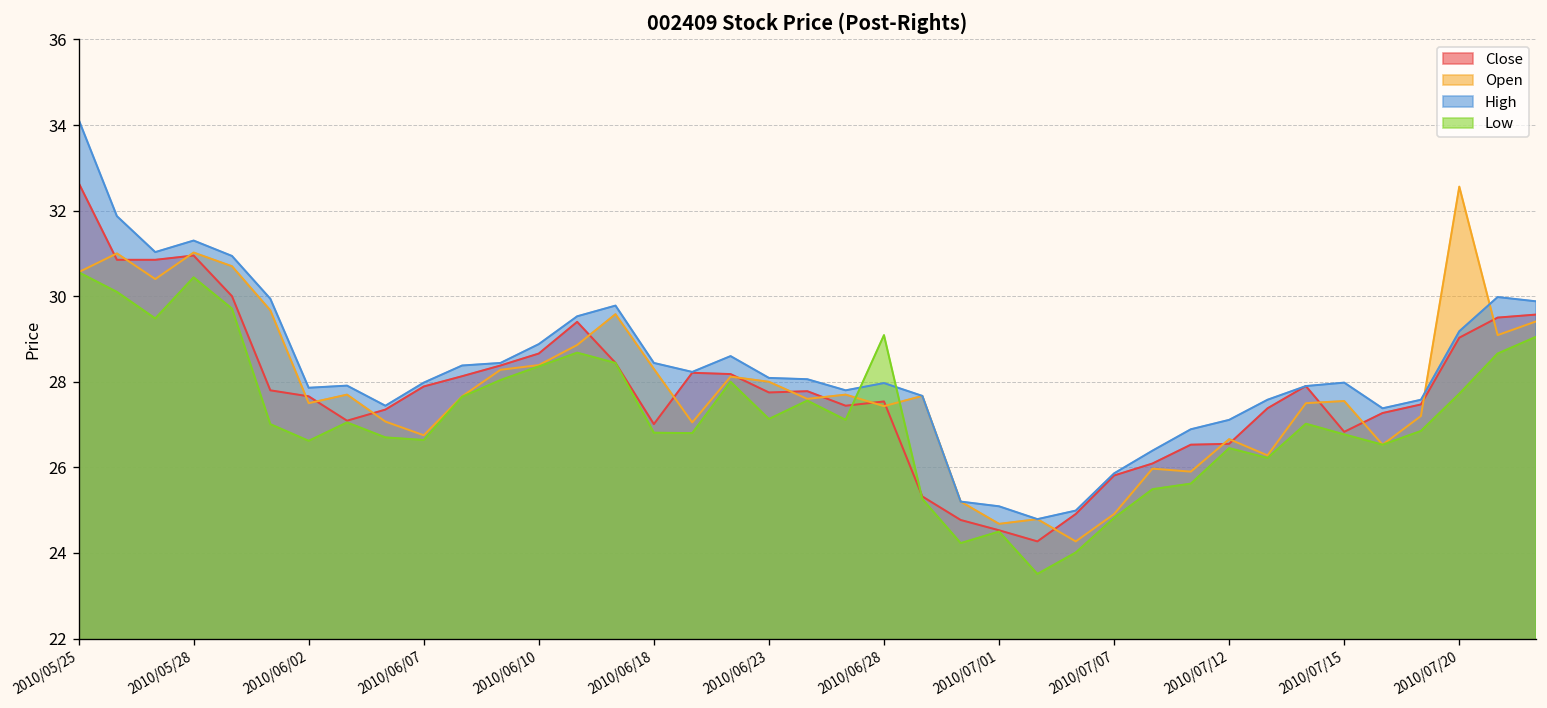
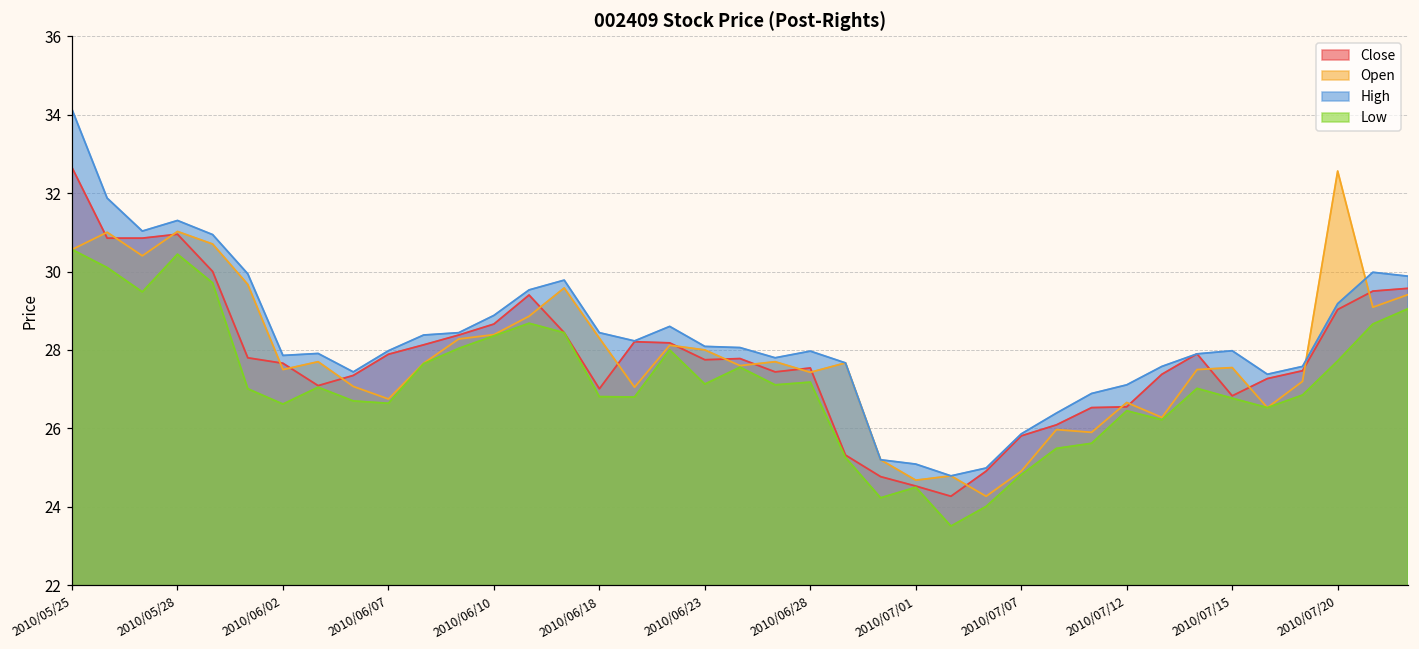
  {
    "Close": {
      "2010/05/25": 32.7,
      "2010/06/02": 27.7,
      "2010/06/07": 27.9,
      "2010/06/10": 28.7,
      "2010/06/18": 27.0,
      "2010/06/23": 27.8,
      "2010/06/28": 27.5,
      "2010/07/12": 26.6,
      "2010/07/20": 29.0
    },
    "Open": {
      "2010/06/02": 27.5,
      "2010/06/07": 26.8,
      "2010/06/18": 28.3,
      "2010/06/23": 28.0,
      "2010/06/28": 27.4,
      "2010/07/01": 24.7,
      "2010/07/07": 24.9,
      "2010/07/12": 26.7,
      "2010/07/15": 27.6,
      "2010/07/20": 32.6
    },
    "High": {
      "2010/05/25": 34.1,
      "2010/05/28": 31.3,
      "2010/06/02": 27.9,
      "2010/06/07": 28.0,
      "2010/06/10": 28.9,
      "2010/06/18": 28.4,
      "2010/06/23": 28.1,
      "2010/06/28": 28.0,
      "2010/07/01": 25.1,
      "2010/07/12": 27.1,
      "2010/07/15": 28.0,
      "2010/07/20": 29.2
    },
    "Low": {
      "2010/05/28": 30.4,
      "2010/06/02": 26.6,
      "2010/06/07": 26.6,
      "2010/06/18": 26.8,
      "2010/06/23": 27.1,
-     "2010/06/28": 29.1,
+     "2010/06/28": 27.2,
      "2010/07/07": 24.8,
      "2010/07/12": 26.5,
      "2010/07/20": 27.7
    }
  }
